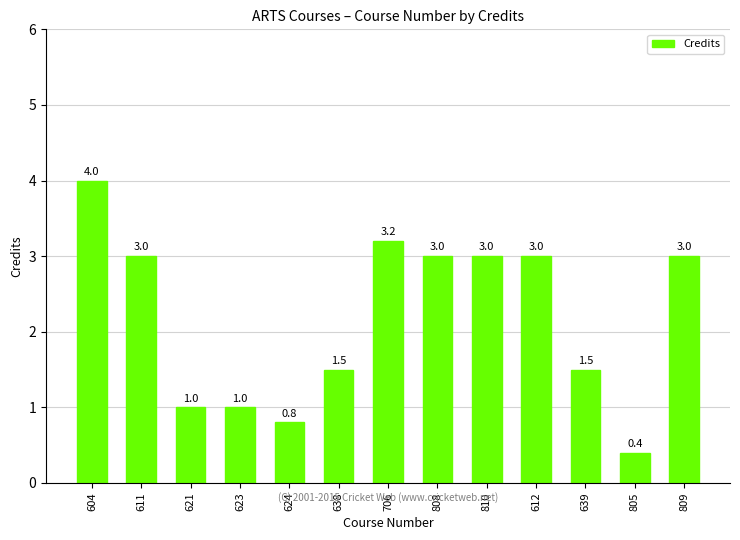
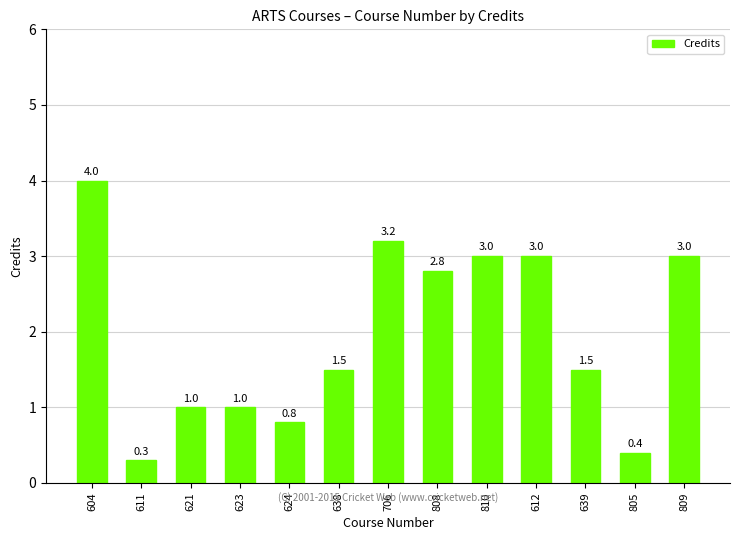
  {
    "604": 4.0,
-   "611": 3.0,
+   "611": 0.3,
    "621": 1.0,
    "623": 1.0,
    "624": 0.8,
    "638": 1.5,
    "706": 3.2,
-   "808": 3.0,
+   "808": 2.8,
    "810": 3.0,
    "612": 3.0,
    "639": 1.5,
    "805": 0.4,
    "809": 3.0
  }
